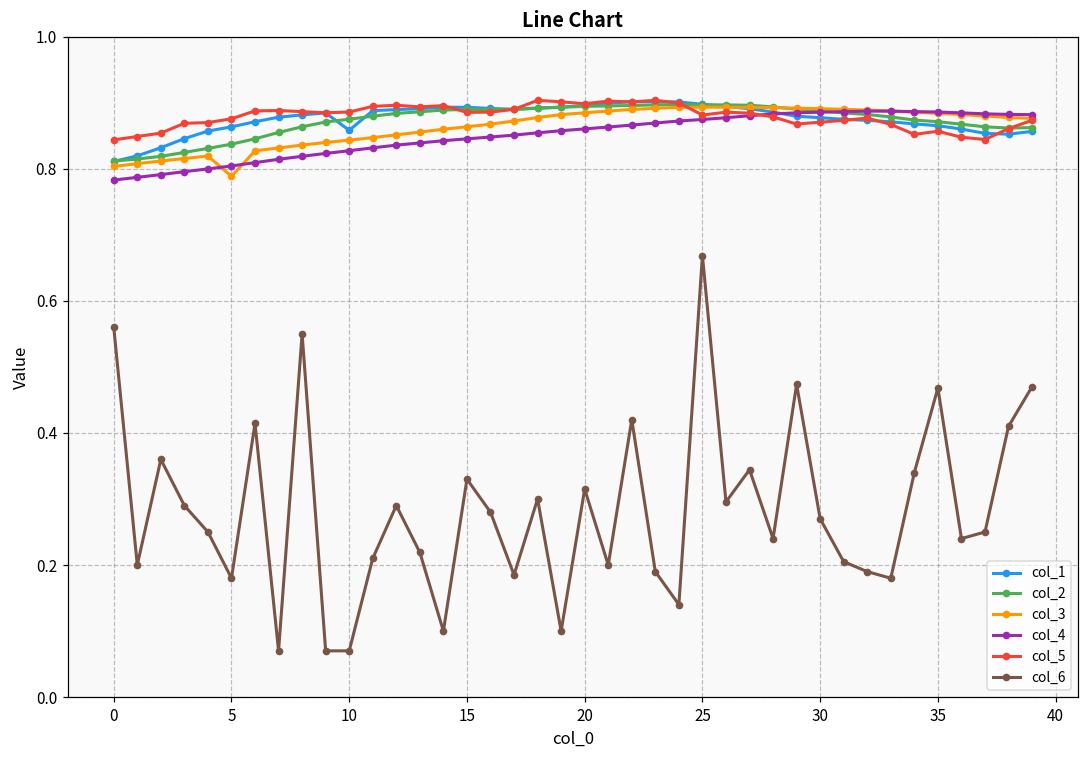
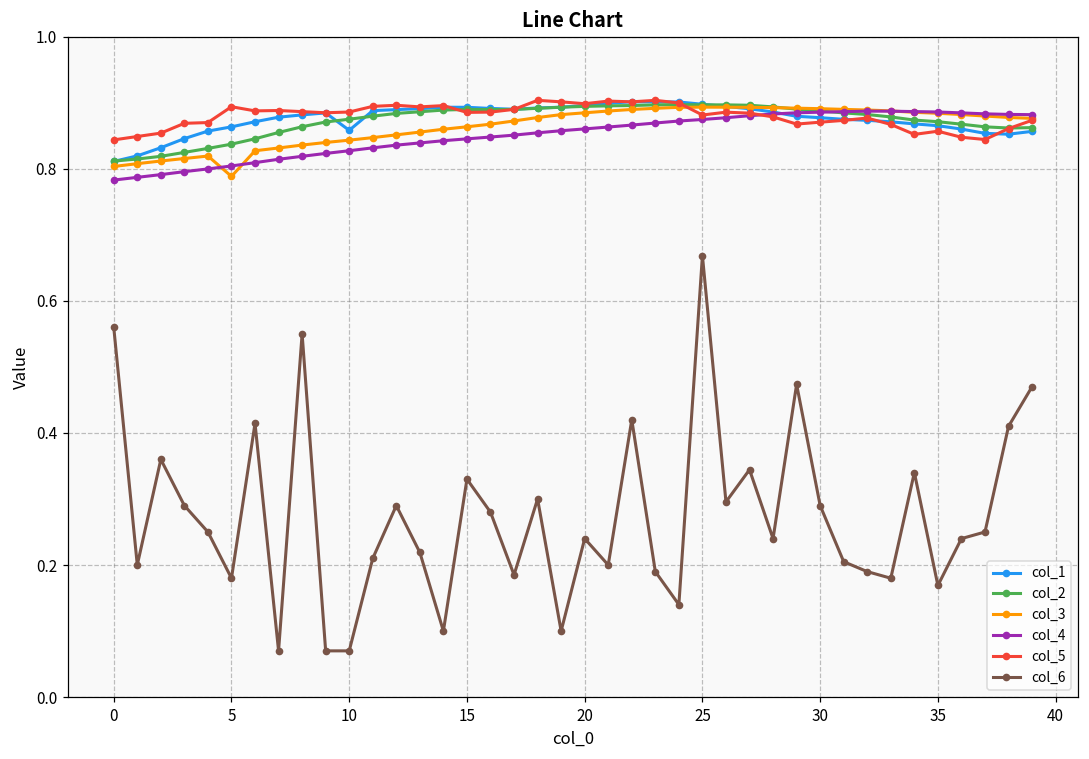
  {
    "col_1": {
      "5": 0.86,
      "10": 0.86,
      "30": 0.88,
      "35": 0.87
    },
    "col_2": {
      "5": 0.84,
      "10": 0.88,
      "35": 0.87
    },
    "col_3": {
      "0": 0.80,
      "5": 0.79,
      "10": 0.84,
      "15": 0.86,
      "20": 0.88
    },
    "col_4": {
      "0": 0.78,
      "5": 0.80,
      "10": 0.83,
      "15": 0.85,
      "20": 0.86,
      "25": 0.87
    },
    "col_5": {
      "0": 0.84,
-     "5": 0.88,
+     "5": 0.89,
      "10": 0.89,
      "15": 0.89,
      "25": 0.88,
      "30": 0.87,
      "35": 0.86
    },
    "col_6": {
      "0": 0.56,
      "5": 0.18,
      "10": 0.07,
      "15": 0.33,
-     "20": 0.32,
+     "20": 0.24,
      "25": 0.67,
-     "30": 0.27,
-     "35": 0.47
+     "30": 0.29,
+     "35": 0.17
    }
  }
